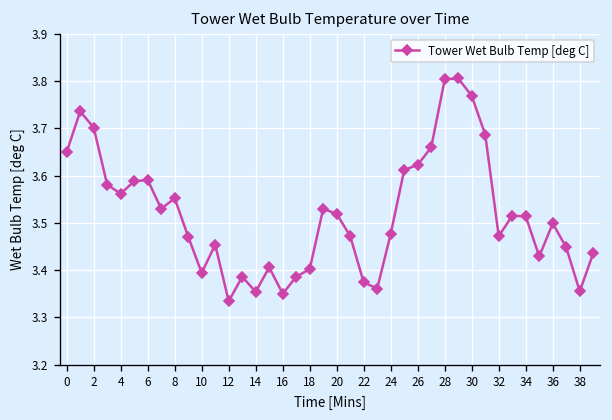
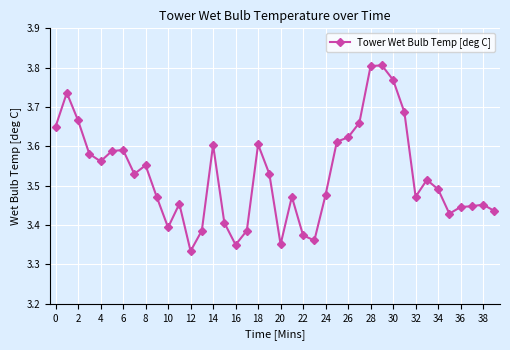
  {
    "0": 3.65,
-   "2": 3.70,
+   "2": 3.67,
    "4": 3.56,
    "6": 3.59,
    "8": 3.55,
    "10": 3.39,
    "12": 3.33,
-   "14": 3.35,
+   "14": 3.60,
    "16": 3.35,
-   "18": 3.40,
-   "20": 3.52,
+   "18": 3.61,
+   "20": 3.35,
    "22": 3.37,
    "24": 3.48,
    "26": 3.62,
    "28": 3.80,
    "30": 3.77,
    "32": 3.47,
-   "34": 3.51,
-   "36": 3.50,
-   "38": 3.36
+   "34": 3.49,
+   "36": 3.45,
+   "38": 3.45
  }
